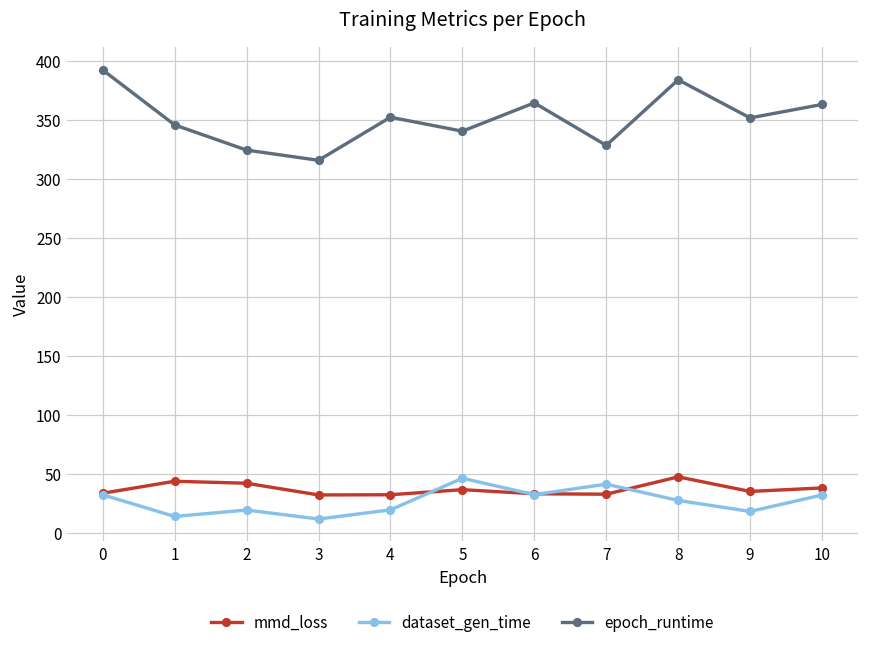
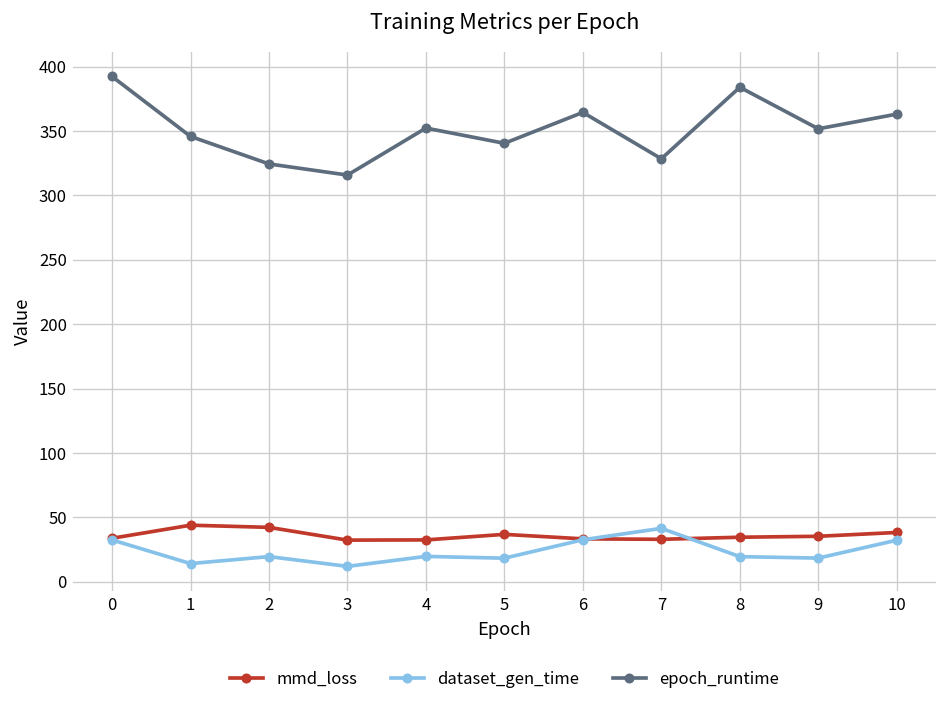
  {
    "mmd_loss": {
      "1": 44,
      "2": 42,
      "3": 32,
      "4": 33,
      "5": 37,
      "7": 33,
-     "8": 48,
+     "8": 35,
      "9": 35,
      "10": 38
    },
    "dataset_gen_time": {
      "1": 14,
      "2": 20,
      "3": 12,
      "4": 20,
-     "5": 47,
+     "5": 18,
      "7": 42,
-     "8": 28,
+     "8": 20,
      "9": 18,
      "10": 32
    },
    "epoch_runtime": {
      "0": 392,
      "1": 346,
      "2": 324,
      "3": 316,
      "4": 352,
      "5": 340,
      "6": 364,
      "7": 328,
      "8": 384,
      "9": 352,
      "10": 363
    }
  }
